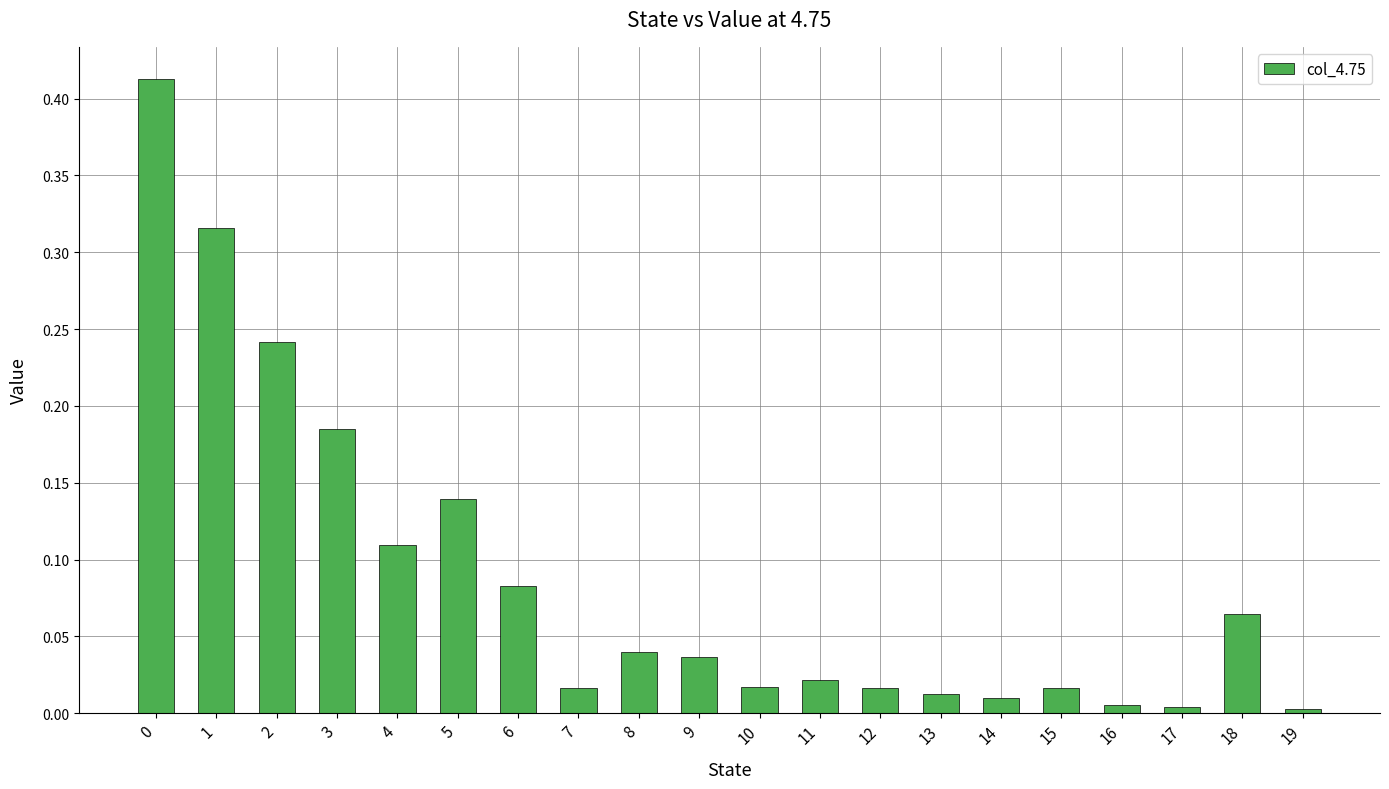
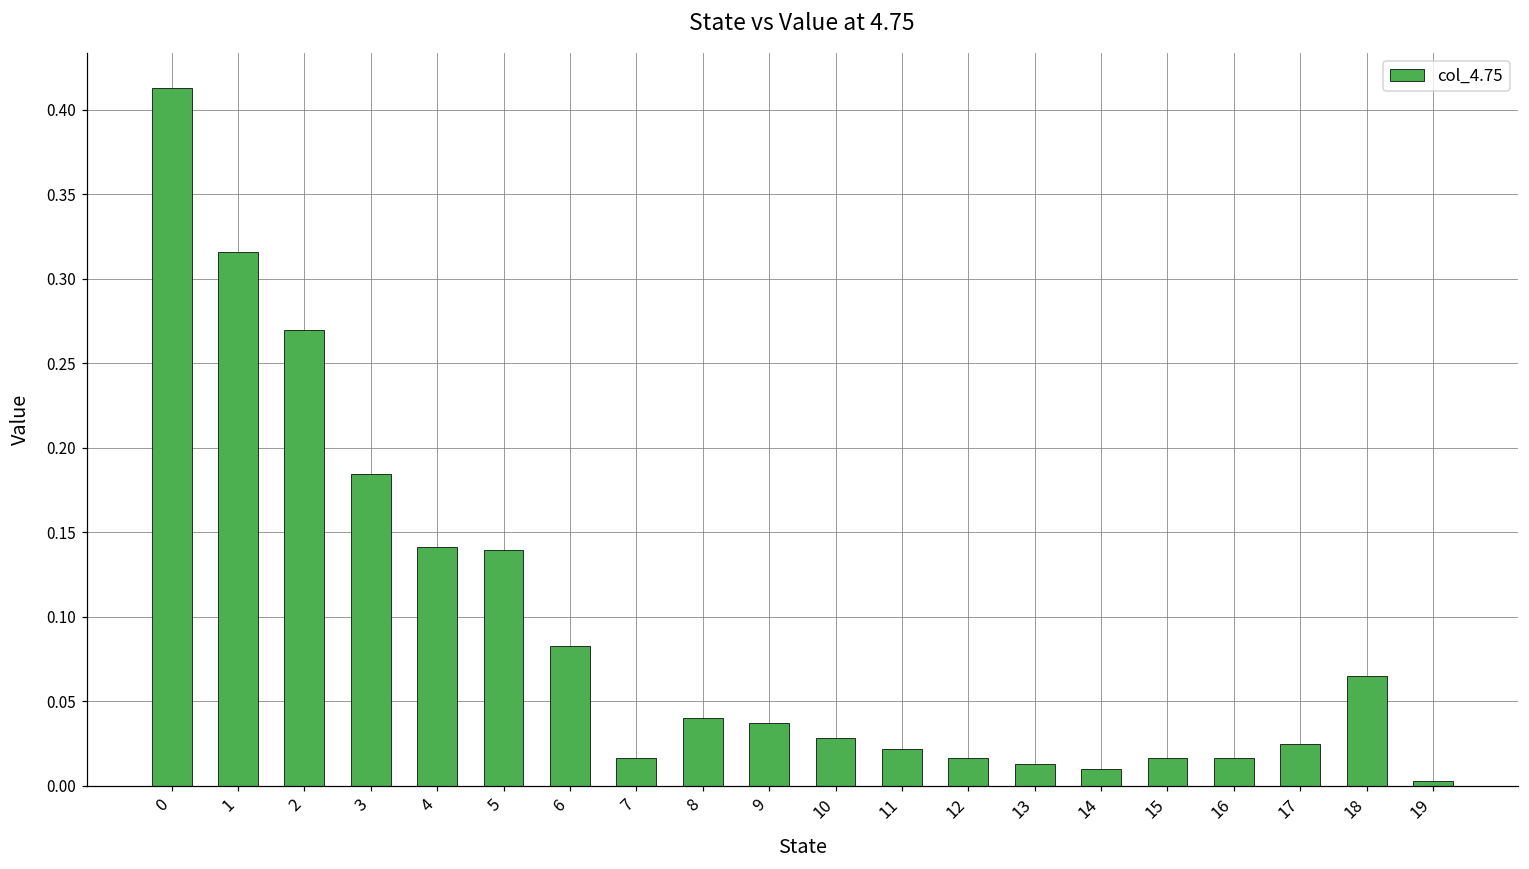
  {
    "0": 0.413,
    "1": 0.316,
-   "2": 0.242,
+   "2": 0.270,
    "3": 0.185,
-   "4": 0.110,
+   "4": 0.141,
    "5": 0.139,
    "6": 0.083,
    "7": 0.017,
    "8": 0.040,
    "9": 0.037,
-   "10": 0.017,
+   "10": 0.028,
    "11": 0.022,
    "12": 0.017,
    "13": 0.013,
    "14": 0.010,
    "15": 0.017,
-   "16": 0.006,
-   "17": 0.004,
+   "16": 0.017,
+   "17": 0.025,
    "18": 0.065,
    "19": 0.003
  }
